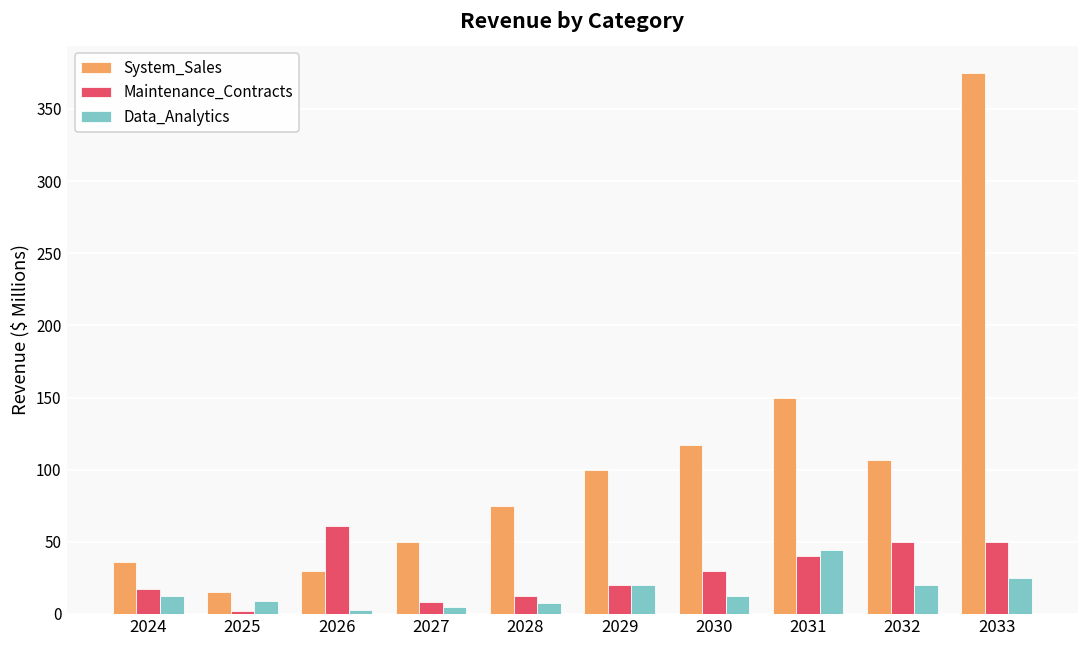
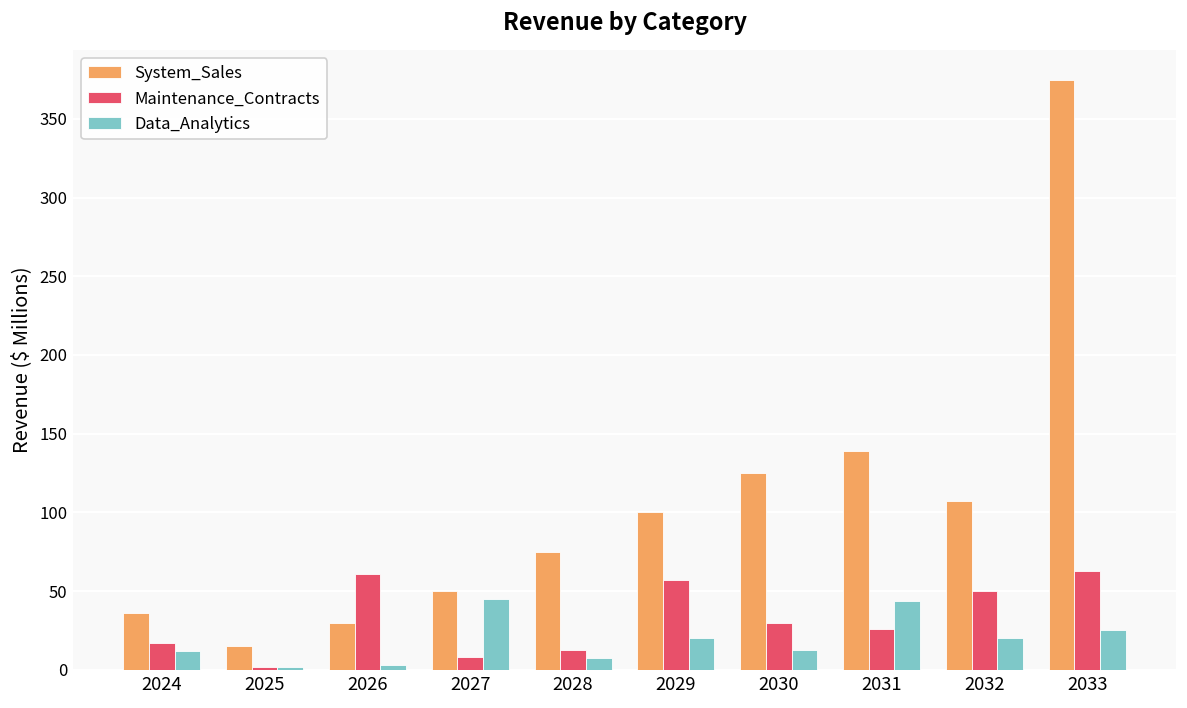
  {
    "System_Sales": {
      "2024": 36,
      "2025": 15,
      "2026": 30,
      "2027": 50,
      "2028": 75,
      "2029": 100,
-     "2030": 117,
-     "2031": 150,
+     "2030": 125,
+     "2031": 139,
      "2032": 107,
      "2033": 375
    },
    "Maintenance_Contracts": {
      "2024": 17,
      "2025": 2,
      "2026": 61,
      "2027": 8,
      "2028": 13,
-     "2029": 20,
+     "2029": 57,
      "2030": 30,
-     "2031": 40,
+     "2031": 26,
      "2032": 50,
-     "2033": 50
+     "2033": 63
    },
    "Data_Analytics": {
      "2024": 12,
-     "2025": 9,
+     "2025": 2,
      "2026": 3,
-     "2027": 5,
+     "2027": 45,
      "2028": 8,
      "2029": 20,
      "2030": 13,
      "2031": 44,
      "2032": 20,
      "2033": 25
    }
  }
